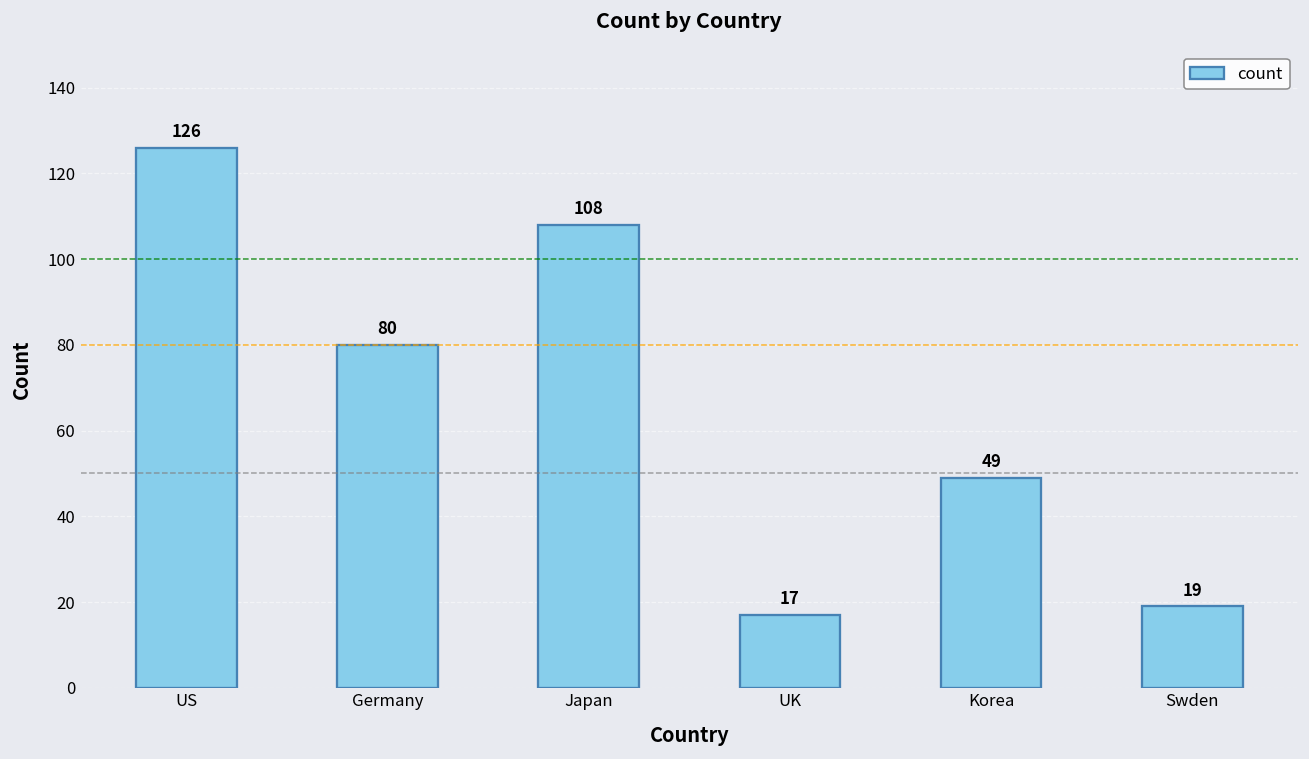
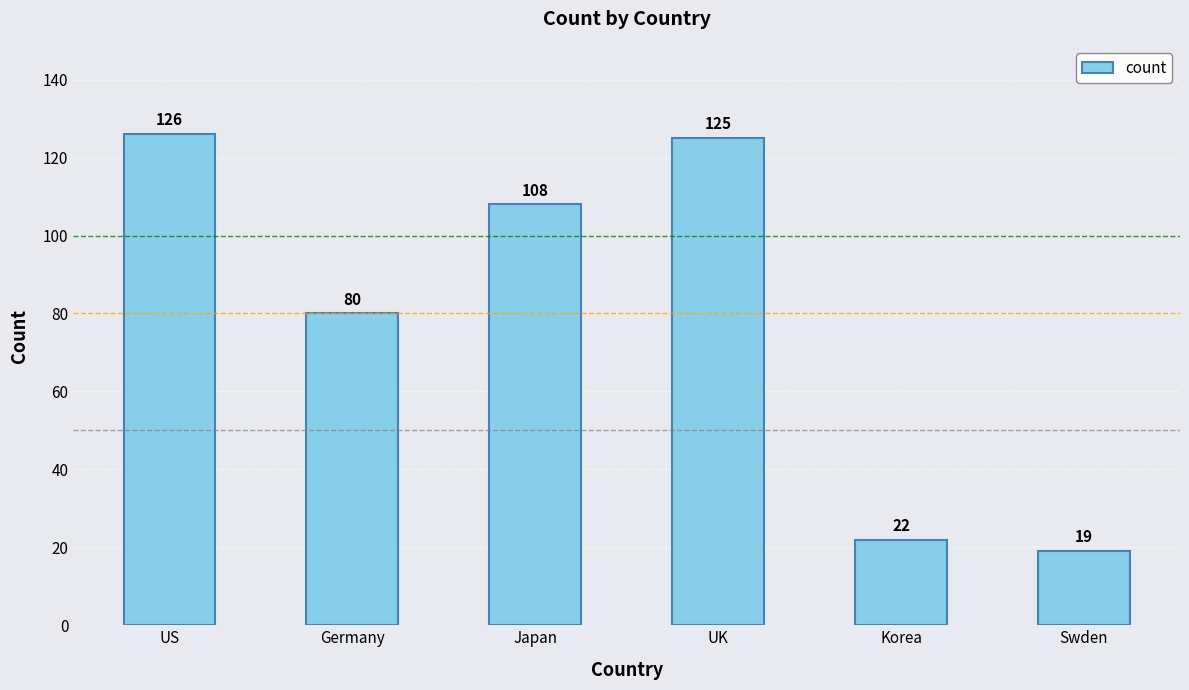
  {
    "US": 126,
    "Germany": 80,
    "Japan": 108,
-   "UK": 17,
-   "Korea": 49,
+   "UK": 125,
+   "Korea": 22,
    "Swden": 19
  }
